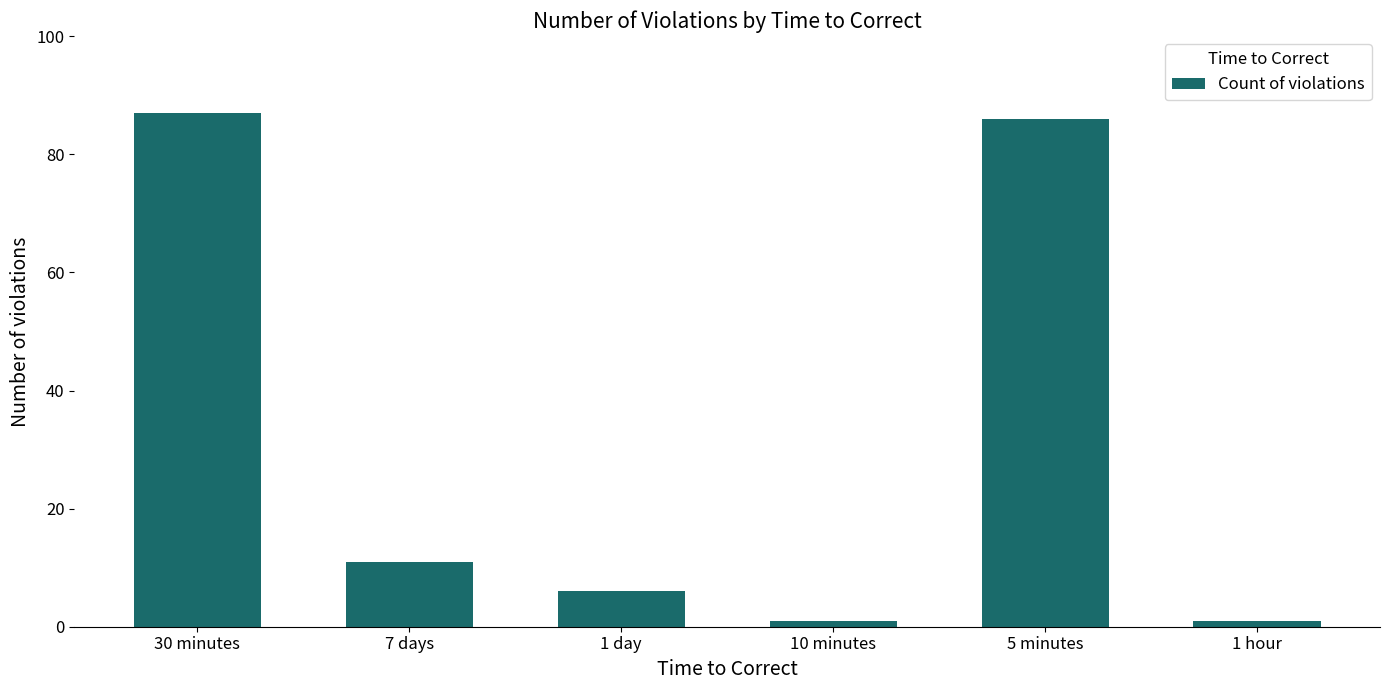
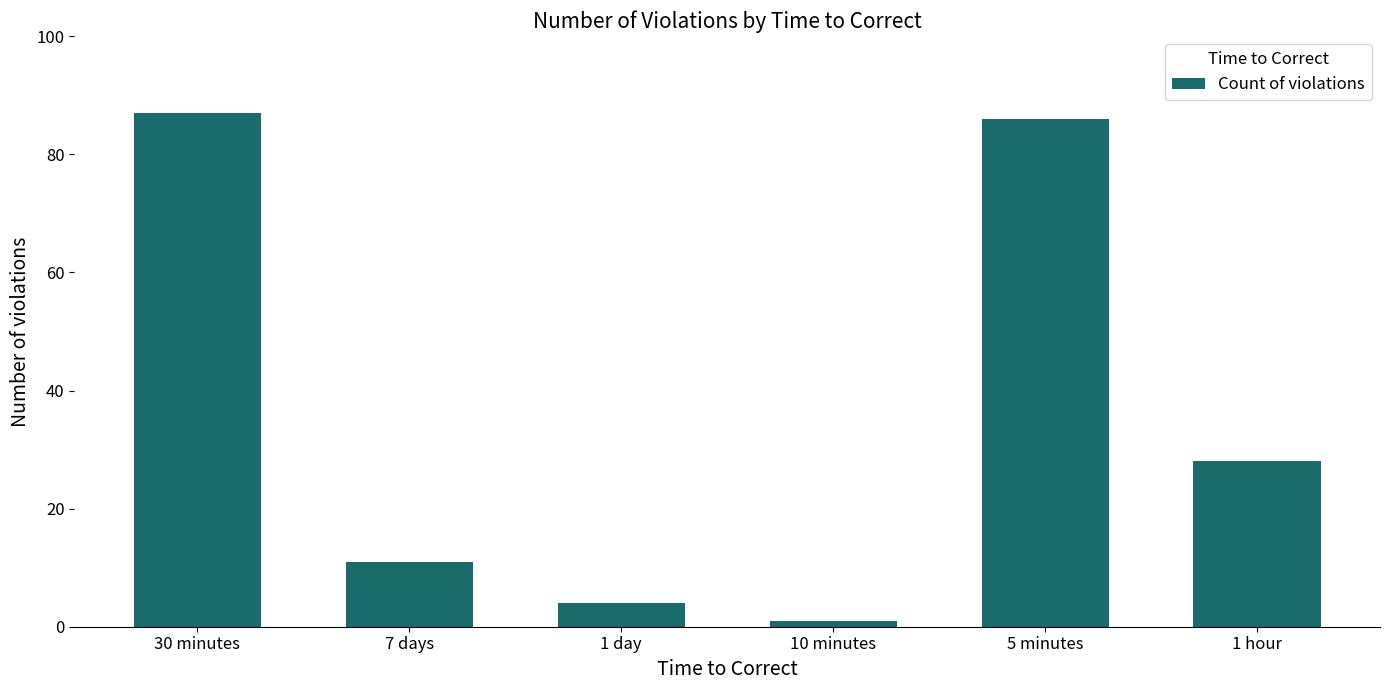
  {
    "30 minutes": 87,
    "7 days": 11,
-   "1 day": 6,
+   "1 day": 4,
    "10 minutes": 1,
    "5 minutes": 86,
-   "1 hour": 1
+   "1 hour": 28
  }
